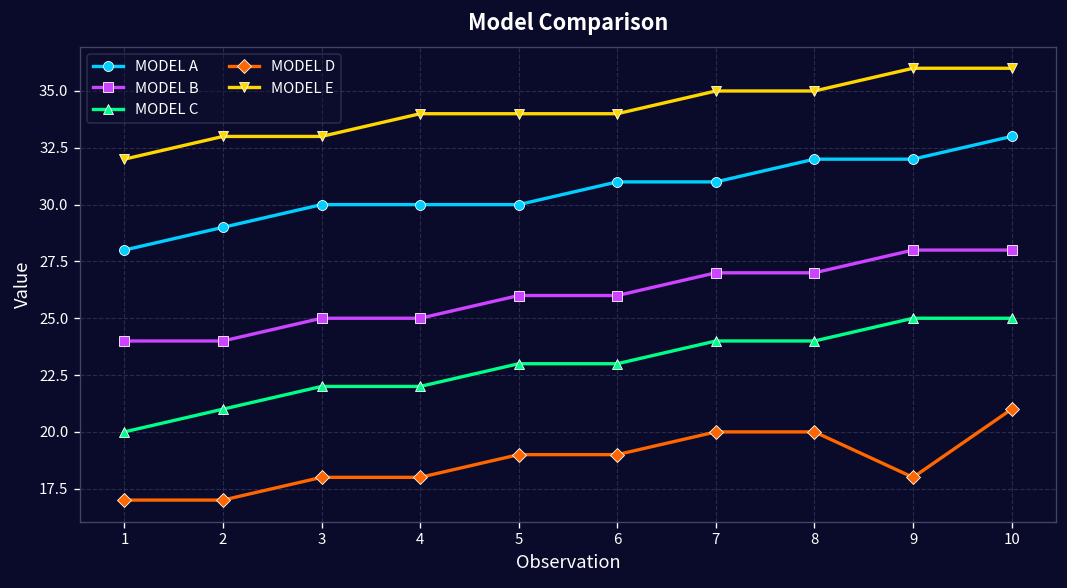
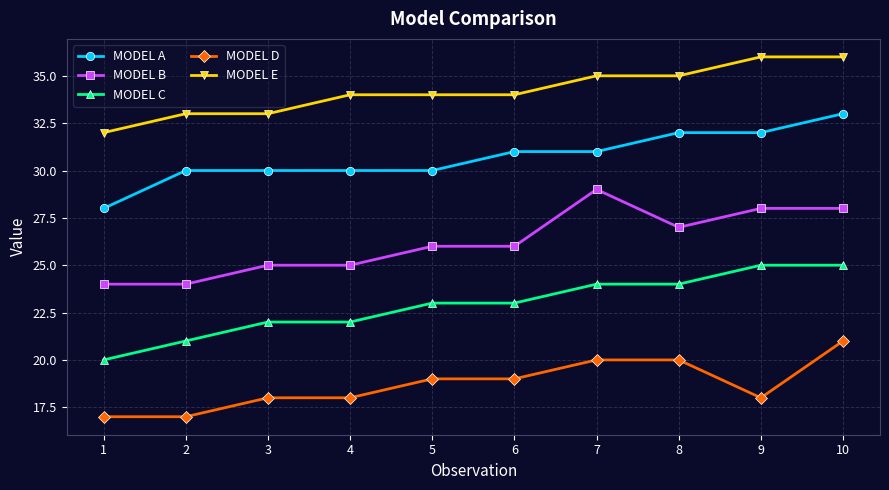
  {
    "MODEL A": {
      "1": 28,
-     "2": 29,
+     "2": 30,
      "3": 30,
      "4": 30,
      "5": 30,
      "6": 31,
      "7": 31,
      "8": 32,
      "9": 32,
      "10": 33
    },
    "MODEL B": {
      "1": 24,
      "2": 24,
      "3": 25,
      "4": 25,
      "5": 26,
      "6": 26,
-     "7": 27,
+     "7": 29,
      "8": 27,
      "9": 28,
      "10": 28
    },
    "MODEL C": {
      "1": 20,
      "2": 21,
      "3": 22,
      "4": 22,
      "5": 23,
      "6": 23,
      "7": 24,
      "8": 24,
      "9": 25,
      "10": 25
    },
    "MODEL D": {
      "1": 17,
      "2": 17,
      "3": 18,
      "4": 18,
      "5": 19,
      "6": 19,
      "7": 20,
      "8": 20,
      "9": 18,
      "10": 21
    },
    "MODEL E": {
      "1": 32,
      "2": 33,
      "3": 33,
      "4": 34,
      "5": 34,
      "6": 34,
      "7": 35,
      "8": 35,
      "9": 36,
      "10": 36
    }
  }
